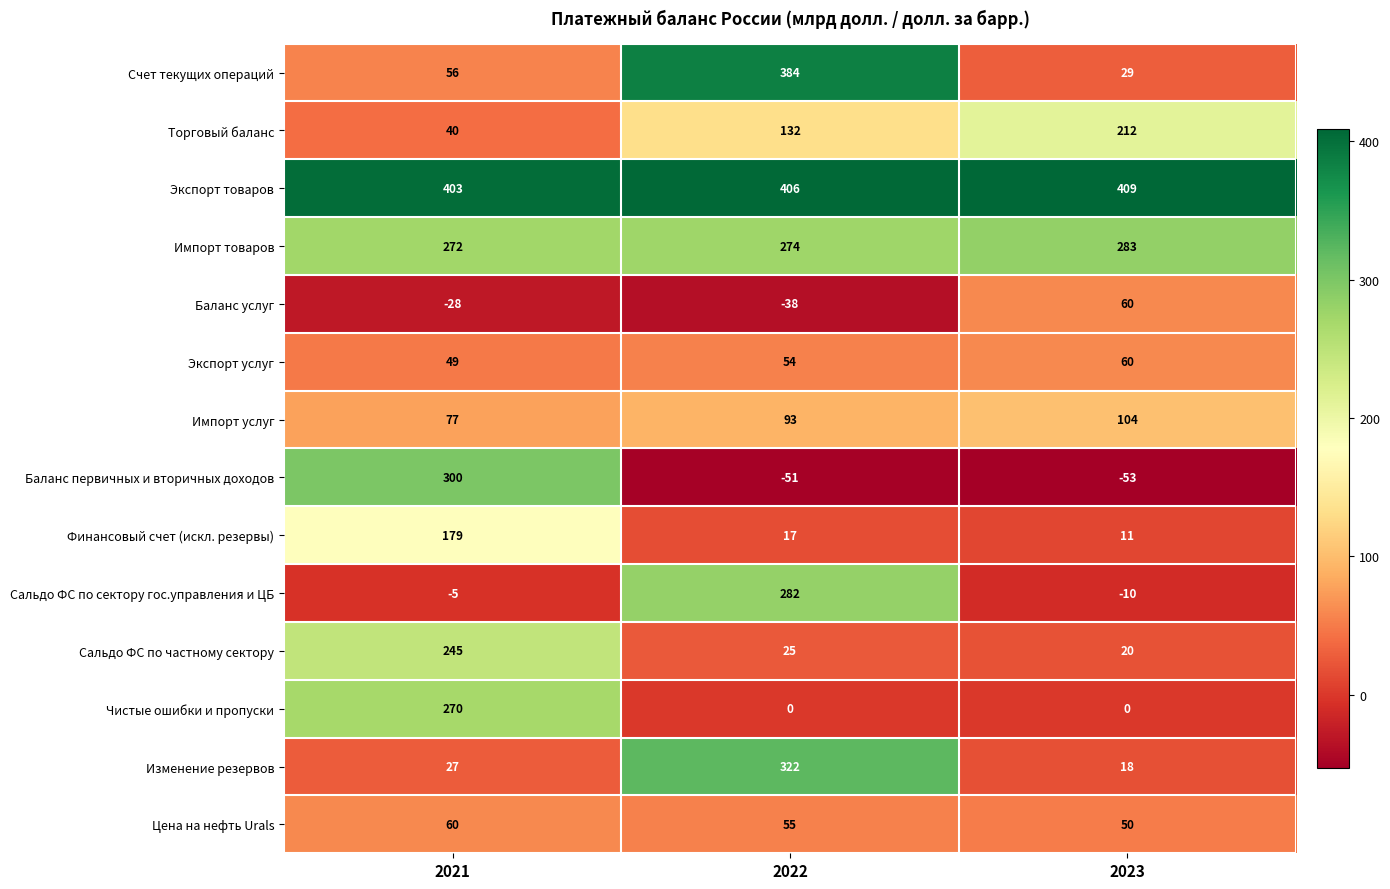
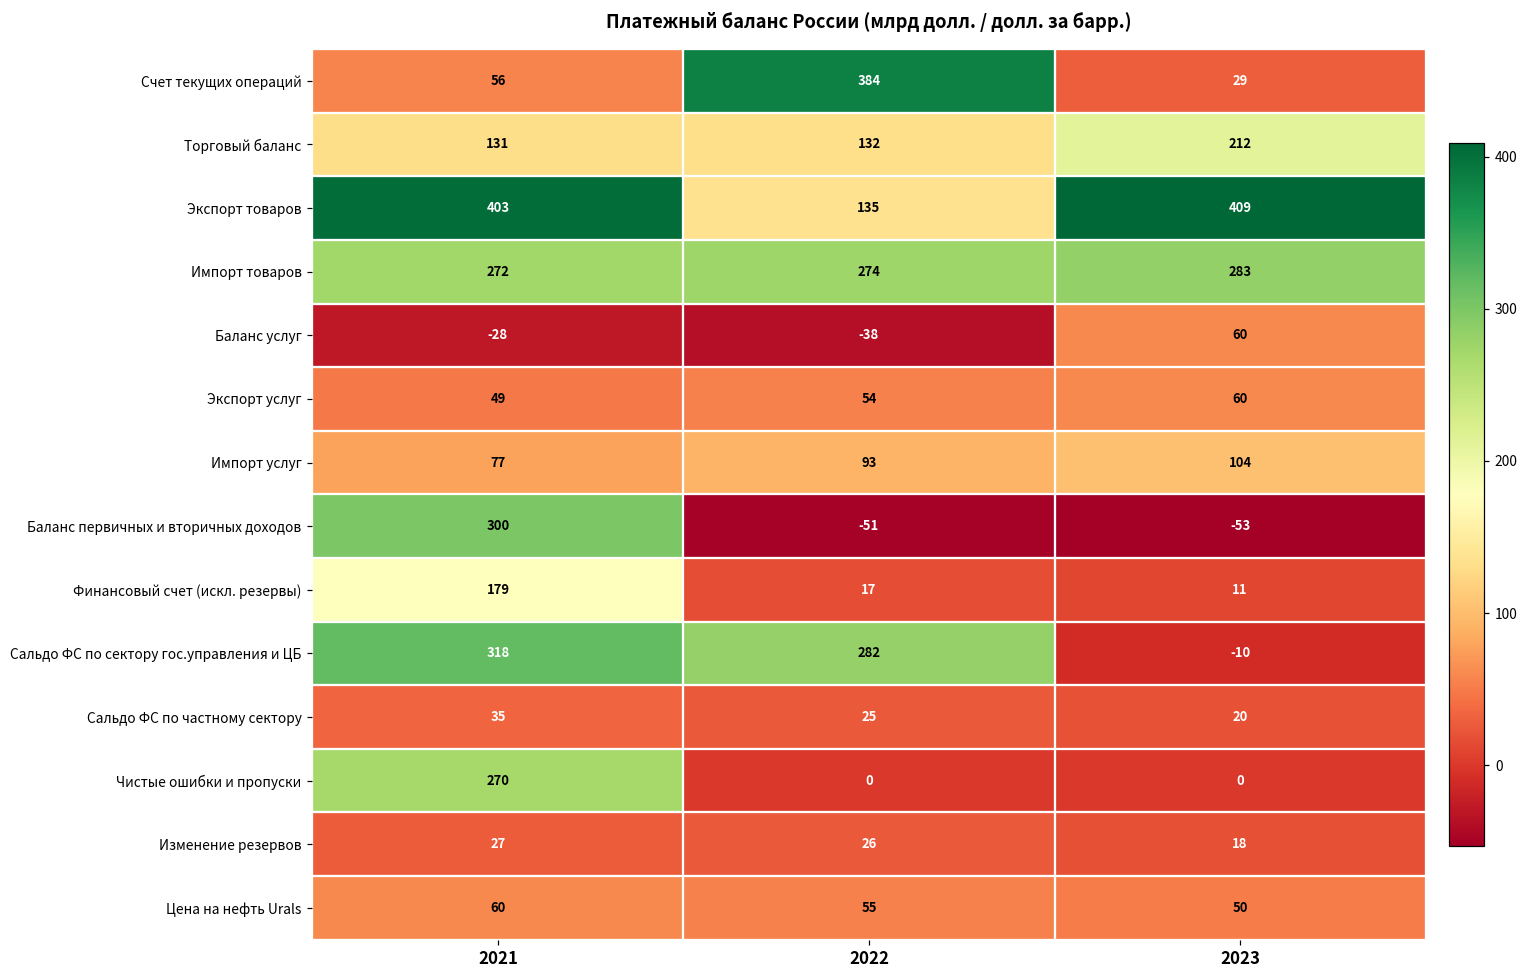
  {
    "Счет текущих операций": {
      "2021": 56,
      "2022": 384,
      "2023": 29
    },
    "Торговый баланс": {
-     "2021": 40,
+     "2021": 131,
      "2022": 132,
      "2023": 212
    },
    "Экспорт товаров": {
      "2021": 403,
-     "2022": 406,
+     "2022": 135,
      "2023": 409
    },
    "Импорт товаров": {
      "2021": 272,
      "2022": 274,
      "2023": 283
    },
    "Баланс услуг": {
      "2021": -28,
      "2022": -38,
      "2023": 60
    },
    "Экспорт услуг": {
      "2021": 49,
      "2022": 54,
      "2023": 60
    },
    "Импорт услуг": {
      "2021": 77,
      "2022": 93,
      "2023": 104
    },
    "Баланс первичных и вторичных доходов": {
      "2021": 300,
      "2022": -51,
      "2023": -53
    },
    "Финансовый счет (искл. резервы)": {
      "2021": 179,
      "2022": 17,
      "2023": 11
    },
    "Сальдо ФС по сектору гос.управления и ЦБ": {
-     "2021": -5,
+     "2021": 318,
      "2022": 282,
      "2023": -10
    },
    "Сальдо ФС по частному сектору": {
-     "2021": 245,
+     "2021": 35,
      "2022": 25,
      "2023": 20
    },
    "Чистые ошибки и пропуски": {
      "2021": 270,
      "2022": 0,
      "2023": 0
    },
    "Изменение резервов": {
      "2021": 27,
-     "2022": 322,
+     "2022": 26,
      "2023": 18
    },
    "Цена на нефть Urals": {
      "2021": 60,
      "2022": 55,
      "2023": 50
    }
  }
